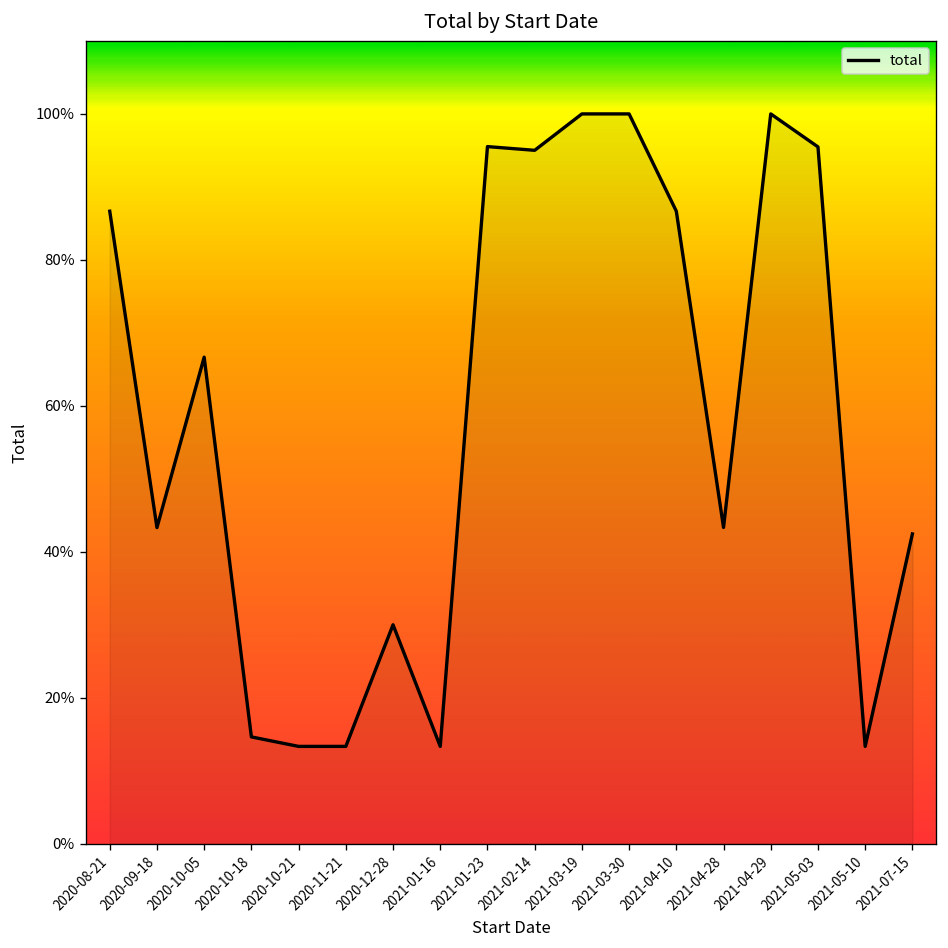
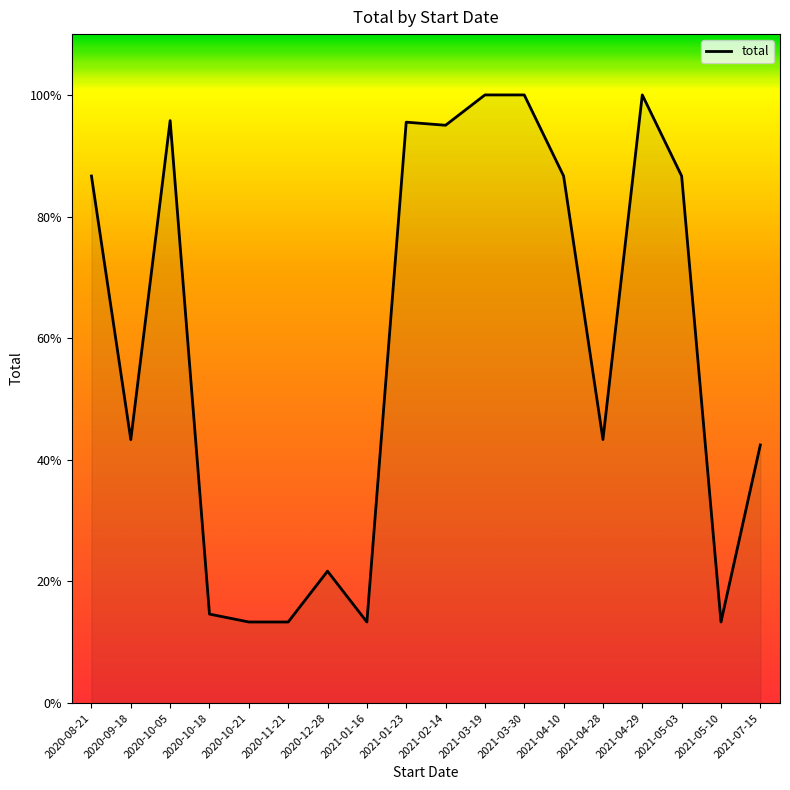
  {
    "2020-08-21": "87%",
    "2020-09-18": "43%",
-   "2020-10-05": "67%",
+   "2020-10-05": "96%",
    "2020-10-18": "15%",
    "2020-10-21": "13%",
    "2020-11-21": "13%",
-   "2020-12-28": "30%",
+   "2020-12-28": "22%",
    "2021-01-16": "13%",
    "2021-01-23": "96%",
    "2021-02-14": "95%",
    "2021-03-19": "100%",
    "2021-03-30": "100%",
    "2021-04-10": "87%",
    "2021-04-28": "43%",
    "2021-04-29": "100%",
-   "2021-05-03": "95%",
+   "2021-05-03": "87%",
    "2021-05-10": "13%",
    "2021-07-15": "42%"
  }
